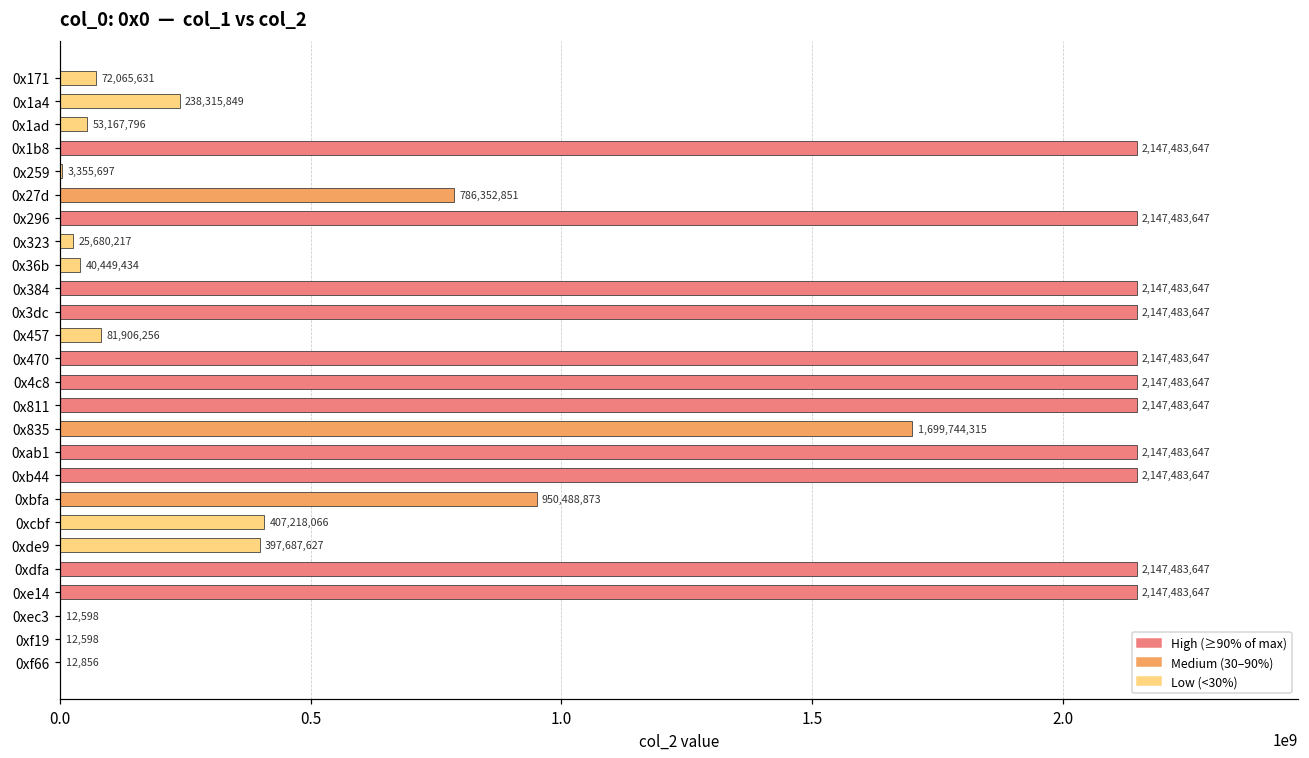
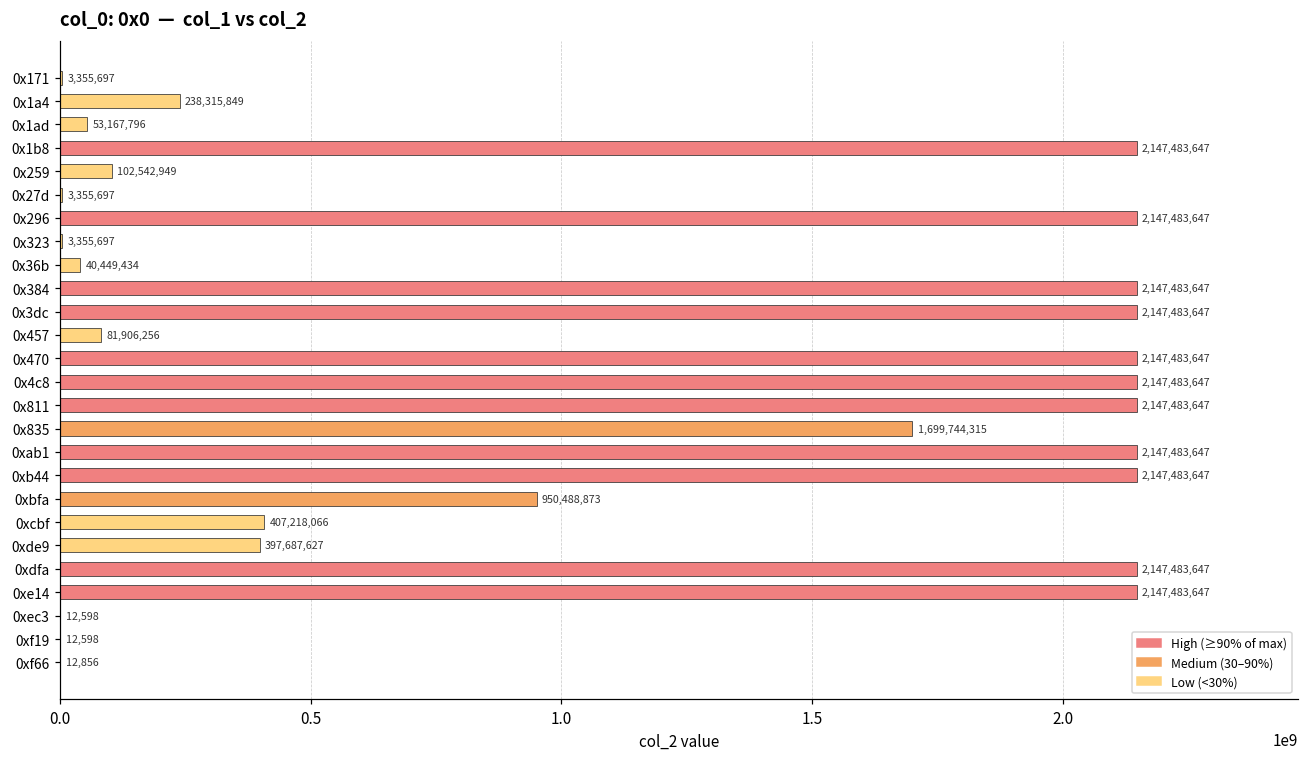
  {
-   "0x171": "72,065,631",
+   "0x171": "3,355,697",
    "0x1a4": "238,315,849",
    "0x1ad": "53,167,796",
    "0x1b8": "2,147,483,647",
-   "0x259": "3,355,697",
-   "0x27d": "786,352,851",
+   "0x259": "102,542,949",
+   "0x27d": "3,355,697",
    "0x296": "2,147,483,647",
-   "0x323": "25,680,217",
+   "0x323": "3,355,697",
    "0x36b": "40,449,434",
    "0x384": "2,147,483,647",
    "0x3dc": "2,147,483,647",
    "0x457": "81,906,256",
    "0x470": "2,147,483,647",
    "0x4c8": "2,147,483,647",
    "0x811": "2,147,483,647",
    "0x835": "1,699,744,315",
    "0xab1": "2,147,483,647",
    "0xb44": "2,147,483,647",
    "0xbfa": "950,488,873",
    "0xcbf": "407,218,066",
    "0xde9": "397,687,627",
    "0xdfa": "2,147,483,647",
    "0xe14": "2,147,483,647",
    "0xec3": "12,598",
    "0xf19": "12,598",
    "0xf66": "12,856"
  }
